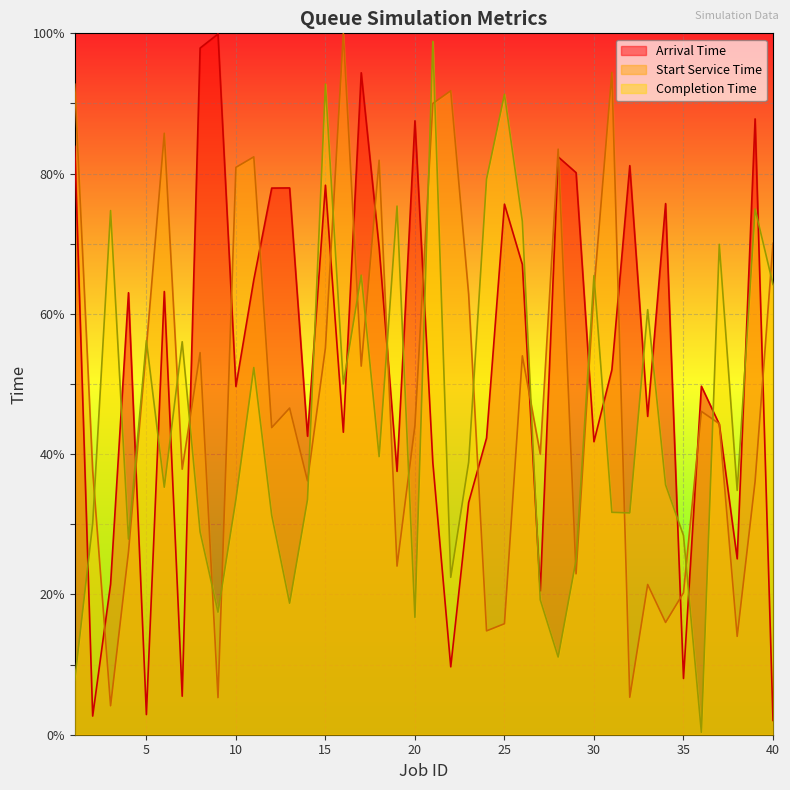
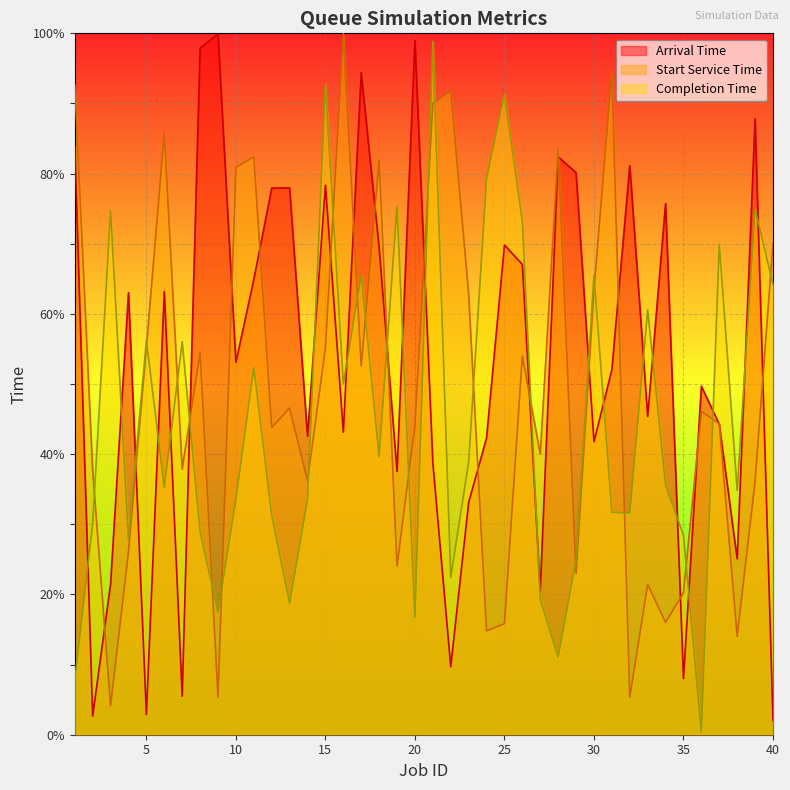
  {
    "Arrival Time": {
      "5": "3%",
-     "10": "50%",
+     "10": "53%",
      "15": "78%",
-     "20": "88%",
-     "25": "76%",
+     "20": "99%",
+     "25": "70%",
      "30": "42%",
      "35": "8%",
      "40": "2%"
    }
  }
